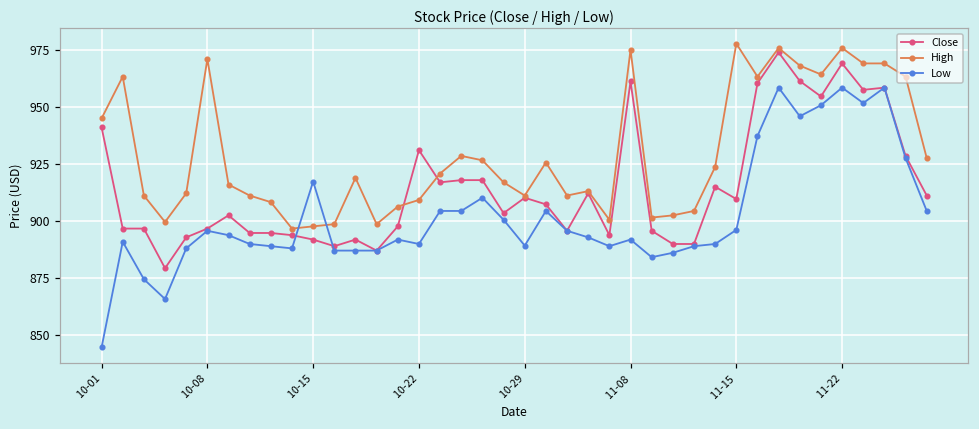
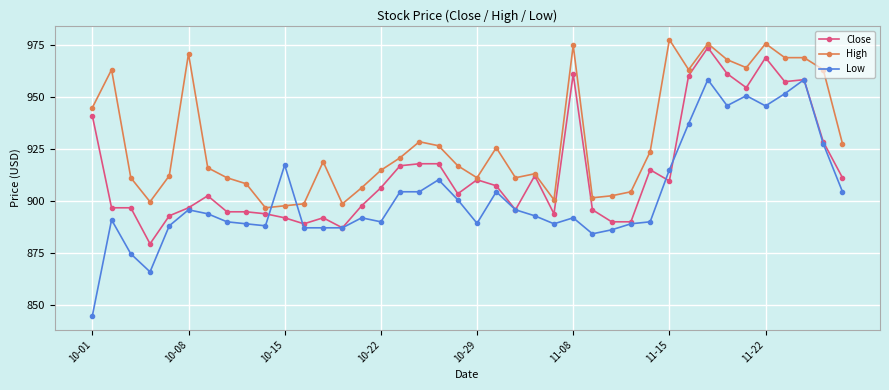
  {
    "Close": {
      "10-01": 941,
      "10-15": 892,
-     "10-22": 931,
+     "10-22": 906,
      "11-08": 961,
      "11-15": 910,
      "11-22": 969
    },
    "High": {
      "10-01": 945,
      "10-08": 971,
      "10-15": 898,
-     "10-22": 909,
+     "10-22": 915,
      "11-08": 975,
      "11-15": 978,
      "11-22": 976
    },
    "Low": {
      "10-01": 845,
      "10-15": 917,
      "10-22": 890,
      "10-29": 889,
      "11-08": 892,
-     "11-15": 896,
-     "11-22": 958
+     "11-15": 915,
+     "11-22": 946
    }
  }
